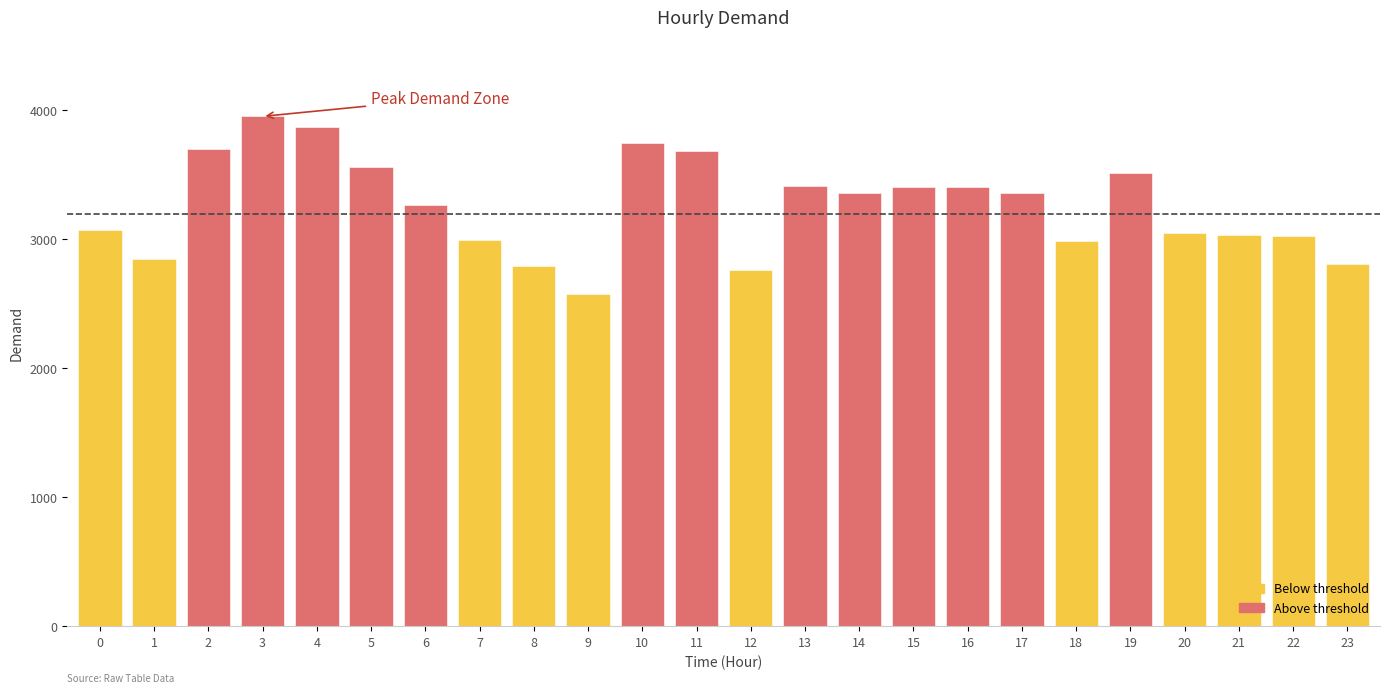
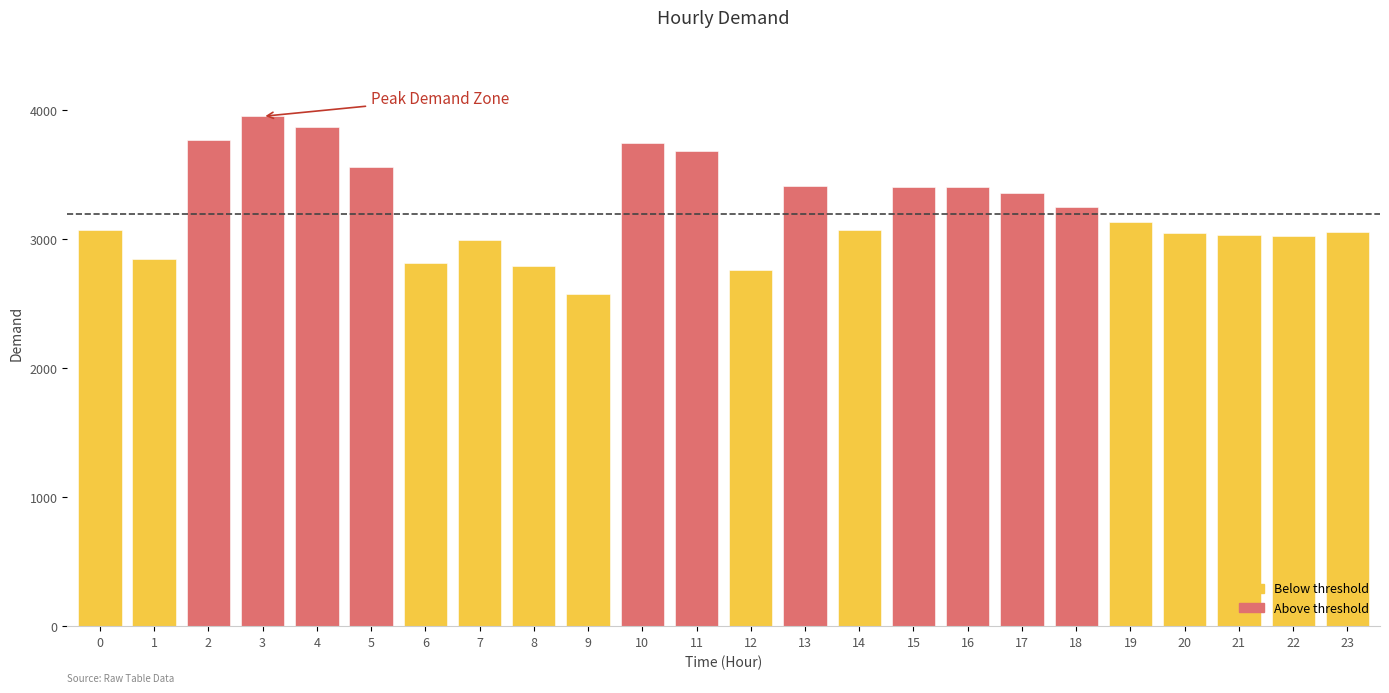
  {
    "0": 3070,
    "1": 2850,
-   "2": 3700,
+   "2": 3770,
    "3": 3950,
    "4": 3870,
    "5": 3560,
-   "6": 3270,
+   "6": 2810,
    "7": 3000,
    "8": 2800,
    "9": 2580,
    "10": 3750,
    "11": 3680,
    "12": 2760,
    "13": 3420,
-   "14": 3360,
+   "14": 3070,
    "15": 3410,
    "16": 3410,
    "17": 3360,
-   "18": 2990,
-   "19": 3510,
+   "18": 3250,
+   "19": 3130,
    "20": 3050,
    "21": 3030,
    "22": 3020,
-   "23": 2810
+   "23": 3060
  }
